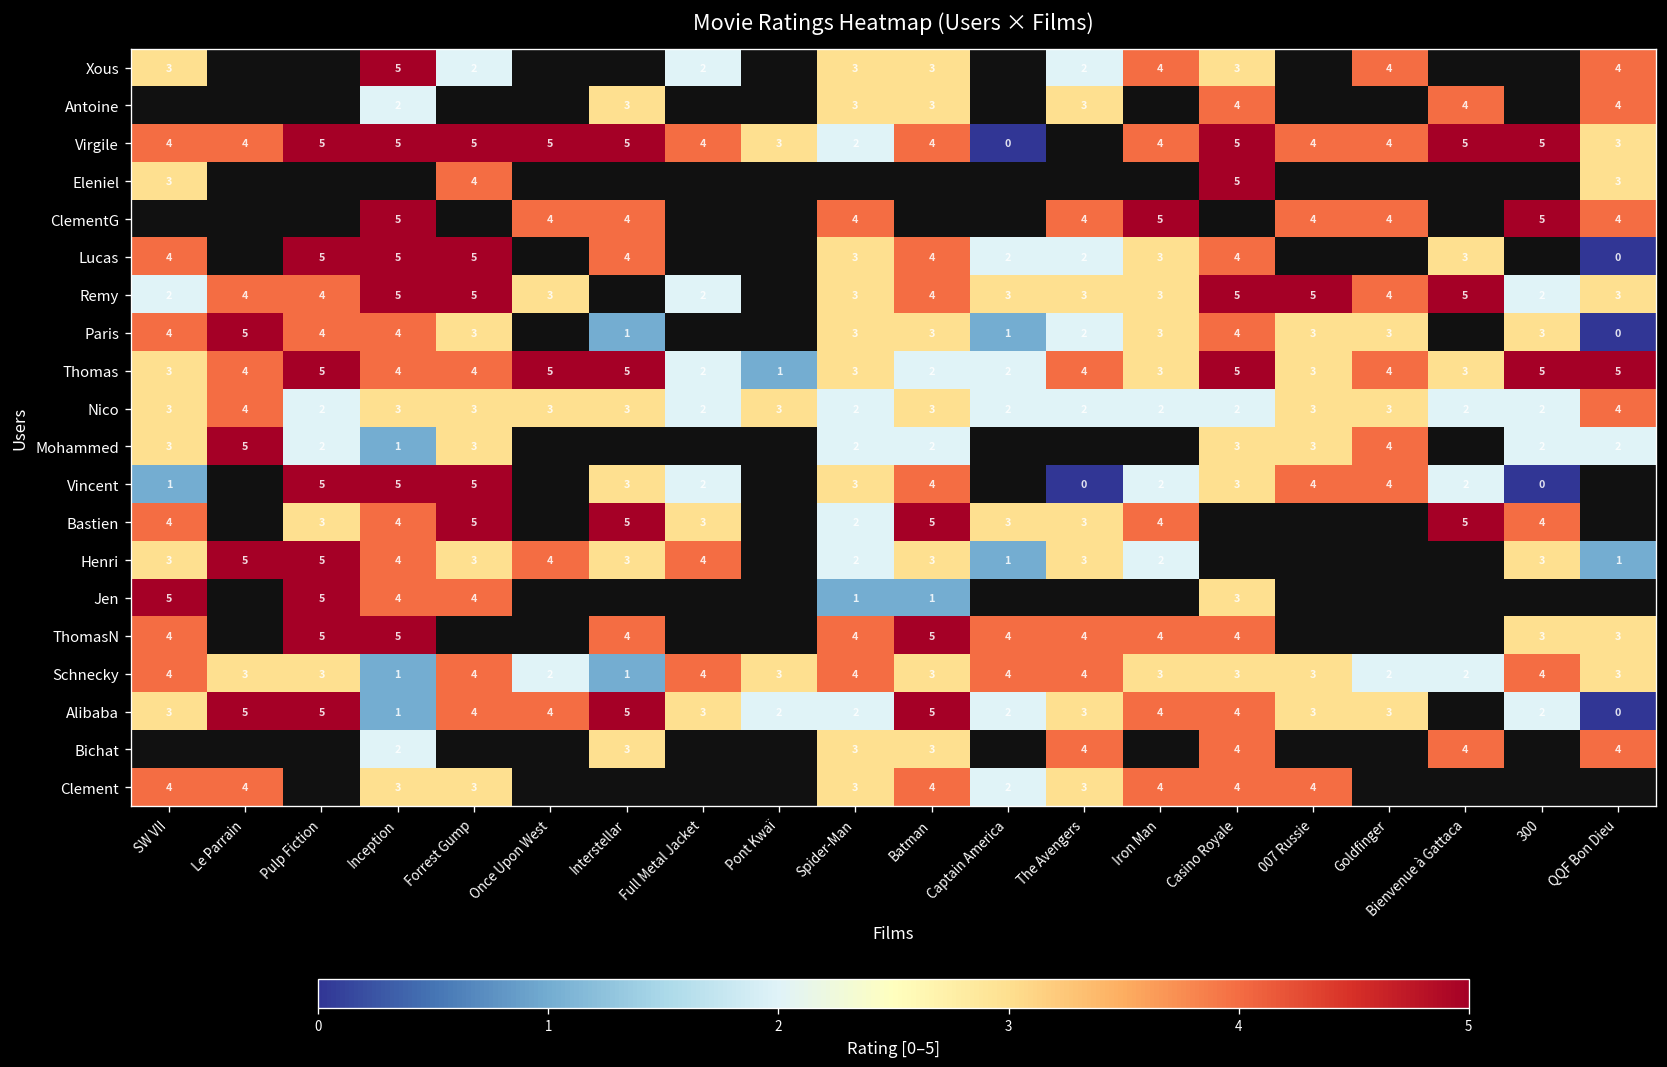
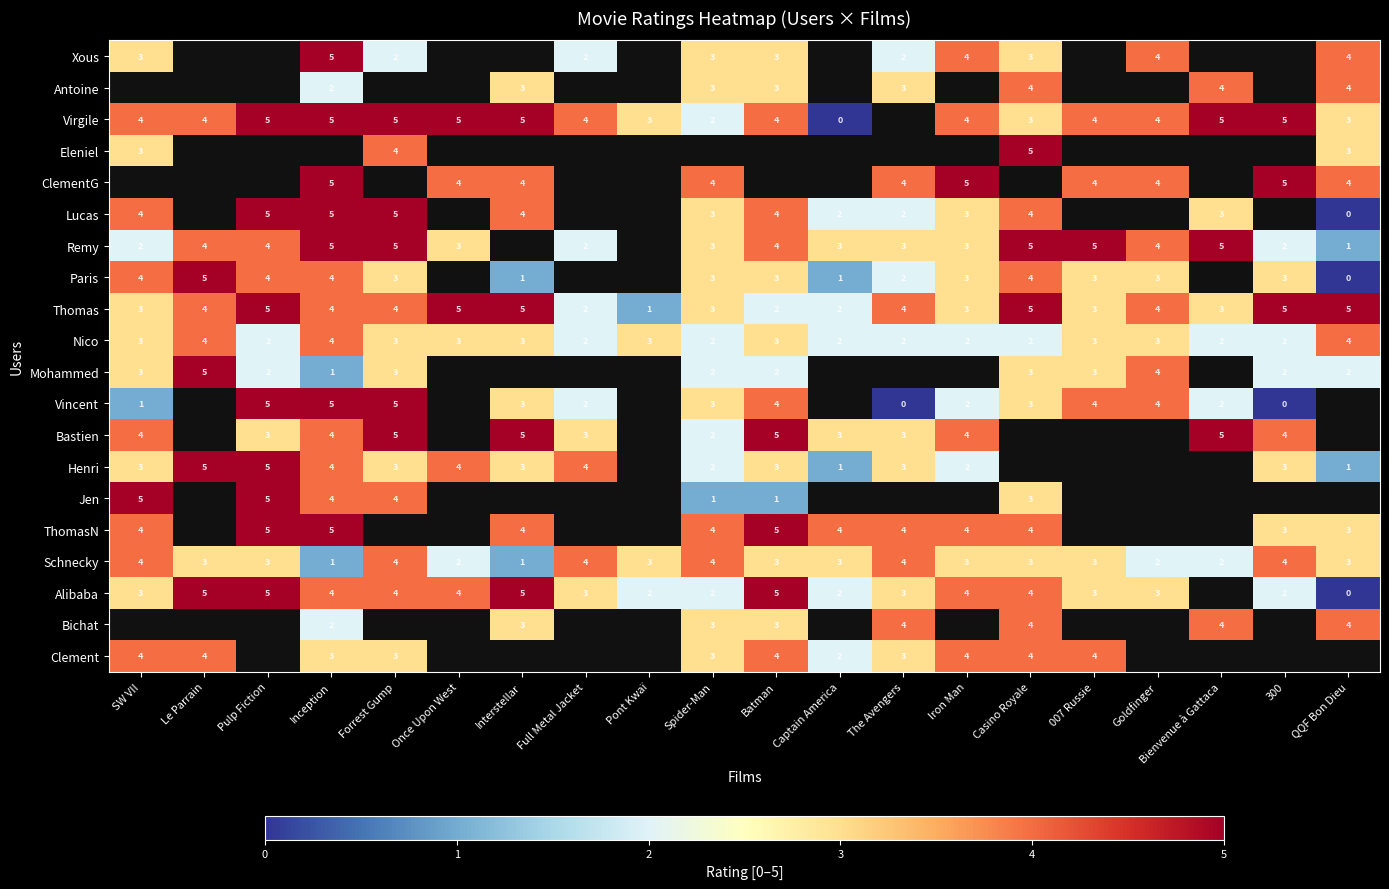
  {
    "Virgile": {
      "SW VII": 4,
      "Le Parrain": 4,
      "Pulp Fiction": 5,
      "Inception": 5,
      "Forrest Gump": 5,
      "Once Upon West": 5,
      "Interstellar": 5,
      "Full Metal Jacket": 4,
      "Pont Kwaï": 3,
      "Batman": 4,
      "Captain America": 0,
      "Iron Man": 4,
-     "Casino Royale": 5,
+     "Casino Royale": 3,
      "007 Russie": 4,
      "Goldfinger": 4,
      "Bienvenue à Gattaca": 5,
      "300": 5,
      "QQF Bon Dieu": 3
    },
    "Remy": {
      "Le Parrain": 4,
      "Pulp Fiction": 4,
      "Inception": 5,
      "Forrest Gump": 5,
      "Once Upon West": 3,
      "Spider-Man": 3,
      "Batman": 4,
      "Captain America": 3,
      "The Avengers": 3,
      "Iron Man": 3,
      "Casino Royale": 5,
      "007 Russie": 5,
      "Goldfinger": 4,
      "Bienvenue à Gattaca": 5,
-     "QQF Bon Dieu": 3
+     "QQF Bon Dieu": 1
    },
    "Nico": {
      "SW VII": 3,
      "Le Parrain": 4,
-     "Inception": 3,
+     "Inception": 4,
      "Forrest Gump": 3,
      "Once Upon West": 3,
      "Interstellar": 3,
      "Pont Kwaï": 3,
      "Batman": 3,
      "007 Russie": 3,
      "Goldfinger": 3,
      "QQF Bon Dieu": 4
    },
    "Schnecky": {
      "SW VII": 4,
      "Le Parrain": 3,
      "Pulp Fiction": 3,
      "Inception": 1,
      "Forrest Gump": 4,
      "Interstellar": 1,
      "Full Metal Jacket": 4,
      "Pont Kwaï": 3,
      "Spider-Man": 4,
      "Batman": 3,
-     "Captain America": 4,
+     "Captain America": 3,
      "The Avengers": 4,
      "Iron Man": 3,
      "Casino Royale": 3,
      "007 Russie": 3,
      "300": 4,
      "QQF Bon Dieu": 3
    },
    "Alibaba": {
      "SW VII": 3,
      "Le Parrain": 5,
      "Pulp Fiction": 5,
-     "Inception": 1,
+     "Inception": 4,
      "Forrest Gump": 4,
      "Once Upon West": 4,
      "Interstellar": 5,
      "Full Metal Jacket": 3,
      "Batman": 5,
      "The Avengers": 3,
      "Iron Man": 4,
      "Casino Royale": 4,
      "007 Russie": 3,
      "Goldfinger": 3,
      "QQF Bon Dieu": 0
    }
  }
